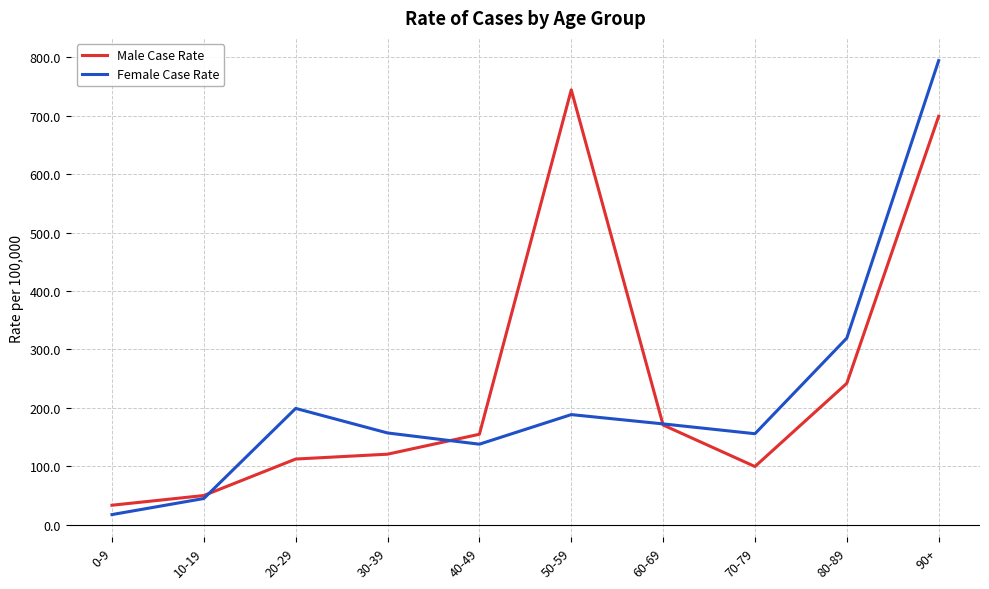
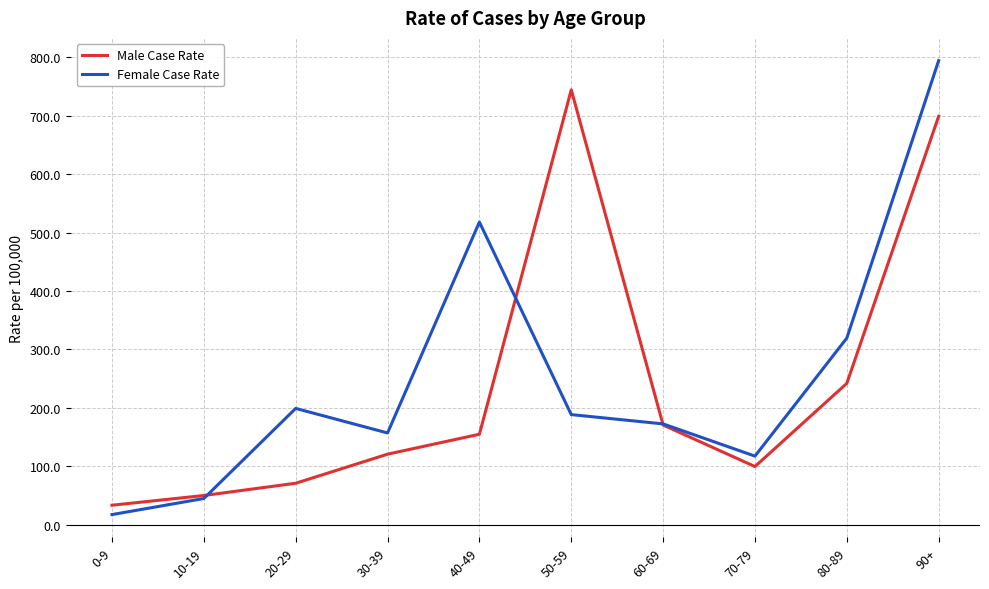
  {
    "Male Case Rate": {
      "0-9": 30,
      "10-19": 50,
-     "20-29": 110,
+     "20-29": 70,
      "30-39": 120,
      "40-49": 160,
      "50-59": 740,
      "70-79": 100,
      "80-89": 240,
      "90+": 700
    },
    "Female Case Rate": {
      "0-9": 20,
      "10-19": 50,
      "20-29": 200,
      "30-39": 160,
-     "40-49": 140,
+     "40-49": 520,
      "50-59": 190,
-     "70-79": 160,
+     "70-79": 120,
      "80-89": 320,
      "90+": 790
    }
  }
